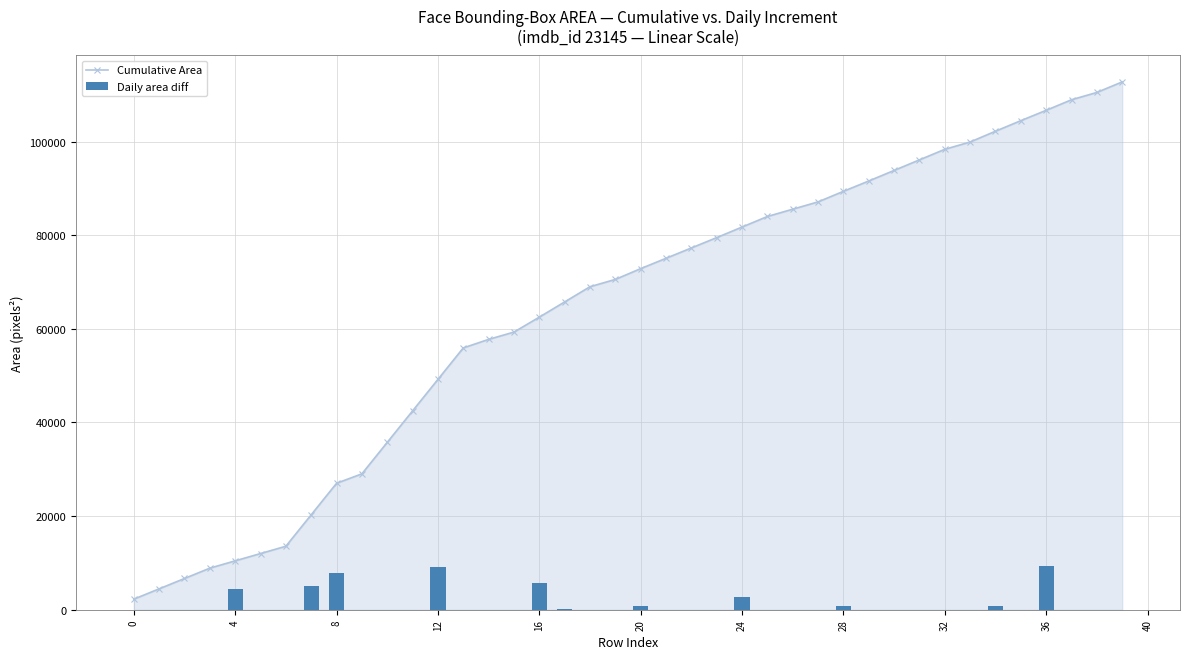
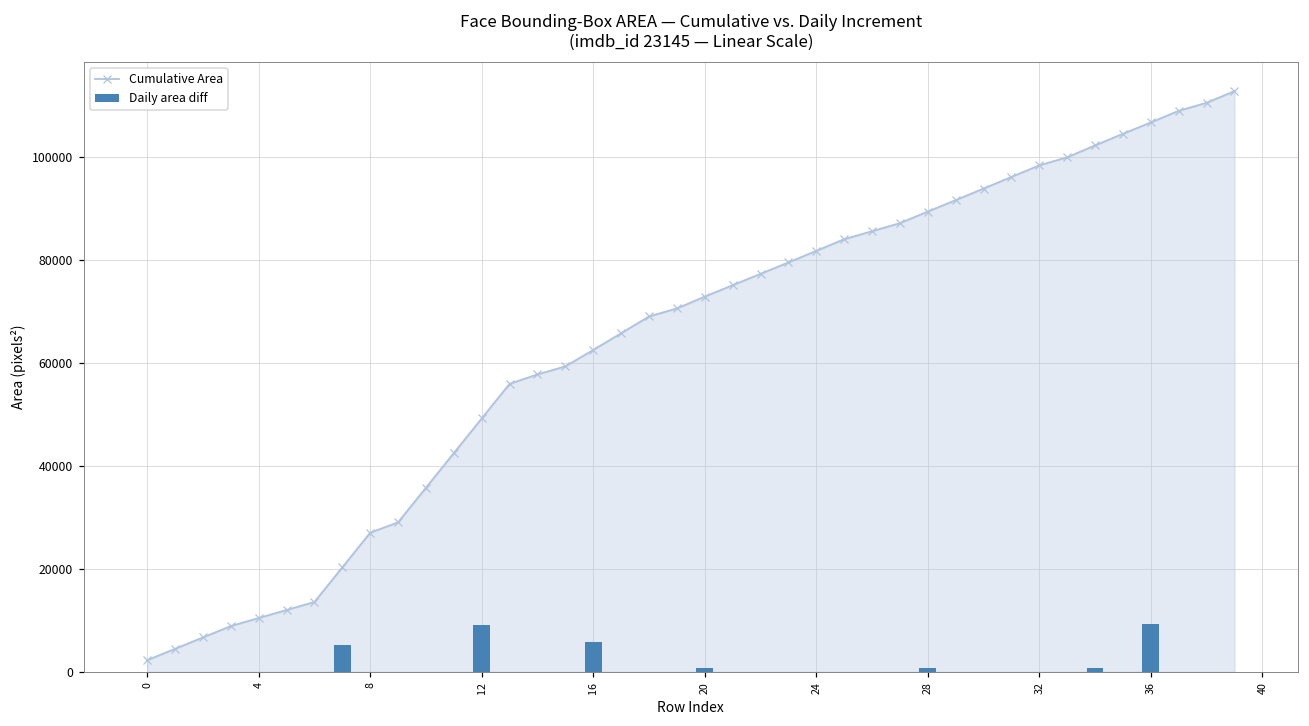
  {
    "Cumulative Area": {
      "0": 2000,
      "4": 10000,
      "8": 27000,
      "12": 49000,
      "16": 63000,
      "20": 73000,
      "24": 82000,
      "28": 89000,
      "32": 98000,
      "36": 107000
    },
    "Daily area diff": {
      "0": 0,
-     "4": 4000,
-     "8": 8000,
+     "4": 0,
+     "8": 0,
      "12": 9000,
      "16": 6000,
      "20": 1000,
-     "24": 3000,
+     "24": 0,
      "28": 1000,
      "32": 0,
      "36": 9000
    }
  }
